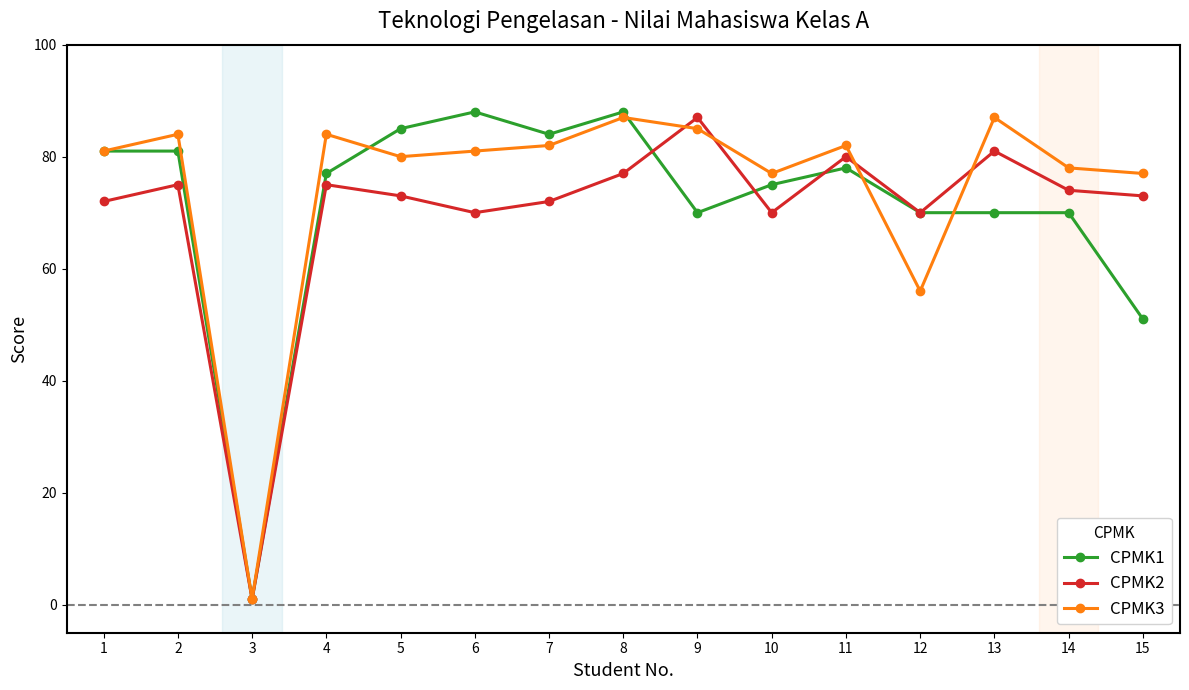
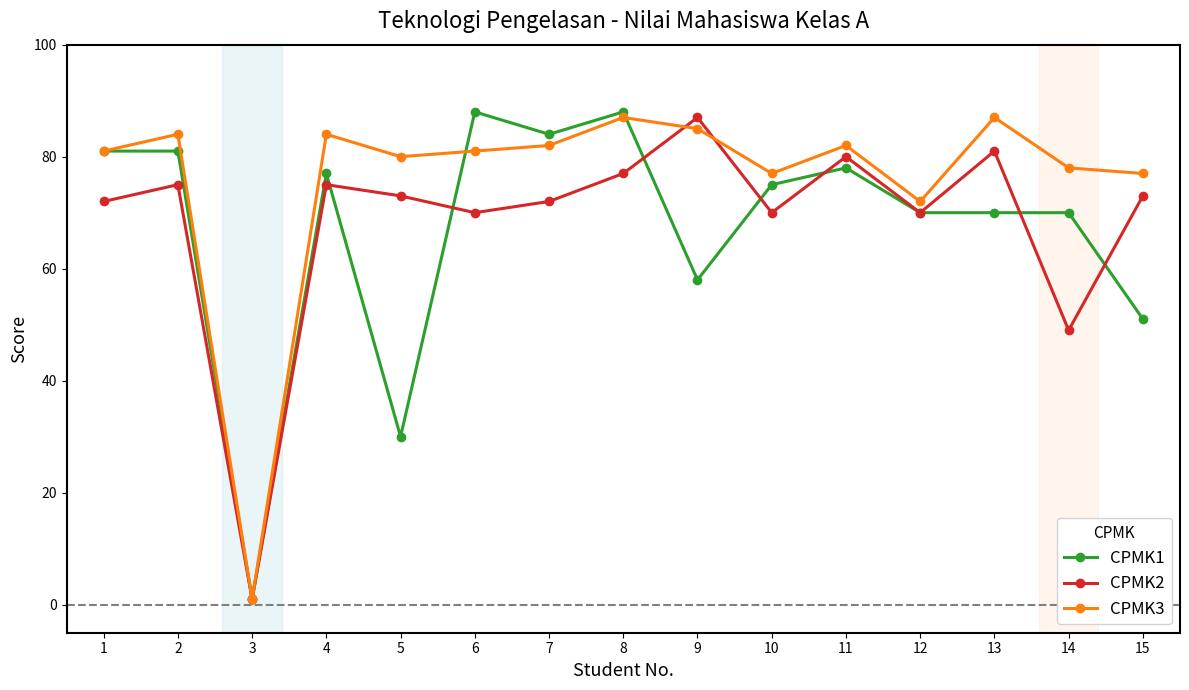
  {
    "CPMK1": {
      "2": 81,
      "4": 77,
-     "5": 85,
+     "5": 30,
      "6": 88,
      "7": 84,
      "8": 88,
-     "9": 70,
+     "9": 58,
      "10": 75,
      "11": 78,
      "13": 70,
      "14": 70,
      "15": 51
    },
    "CPMK2": {
      "1": 72,
      "2": 75,
      "4": 75,
      "5": 73,
      "6": 70,
      "7": 72,
      "8": 77,
      "9": 87,
      "10": 70,
      "11": 80,
      "13": 81,
-     "14": 74,
+     "14": 49,
      "15": 73
    },
    "CPMK3": {
      "2": 84,
      "4": 84,
      "5": 80,
      "6": 81,
      "7": 82,
      "8": 87,
      "9": 85,
      "10": 77,
      "11": 82,
-     "12": 56,
+     "12": 72,
      "13": 87,
      "14": 78,
      "15": 77
    }
  }
